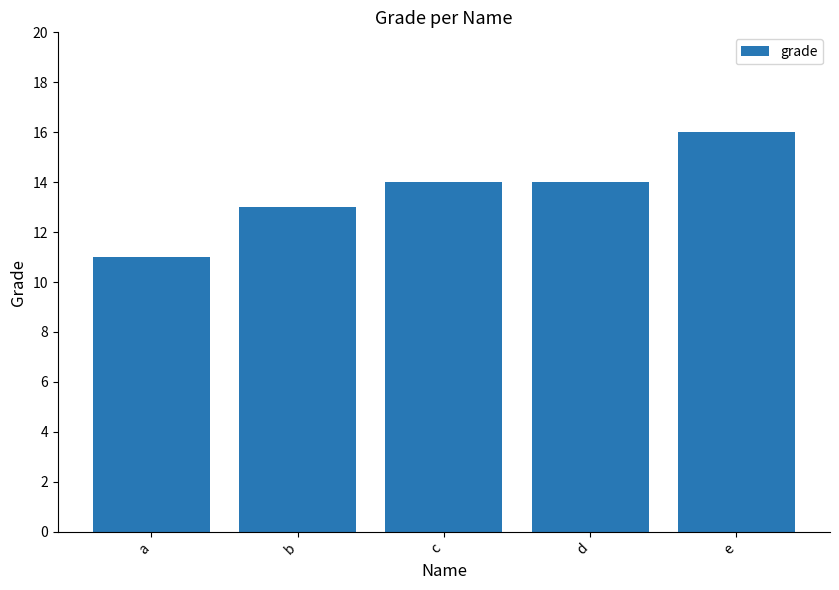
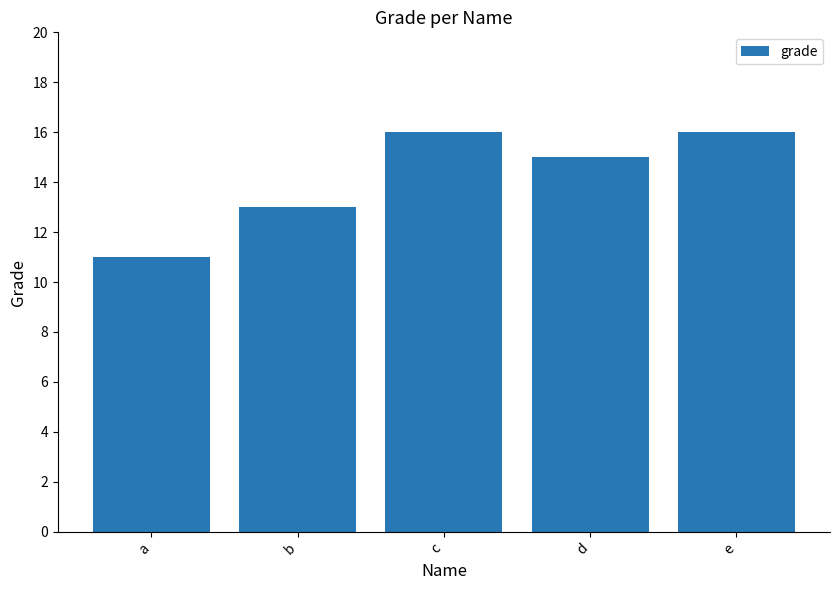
  {
    "a": 11,
    "b": 13,
-   "c": 14,
-   "d": 14,
+   "c": 16,
+   "d": 15,
    "e": 16
  }
